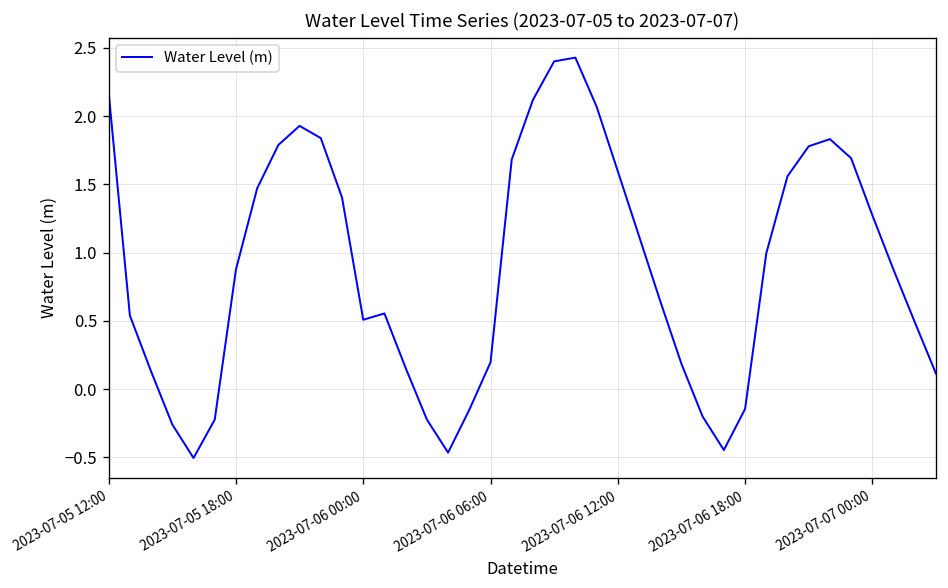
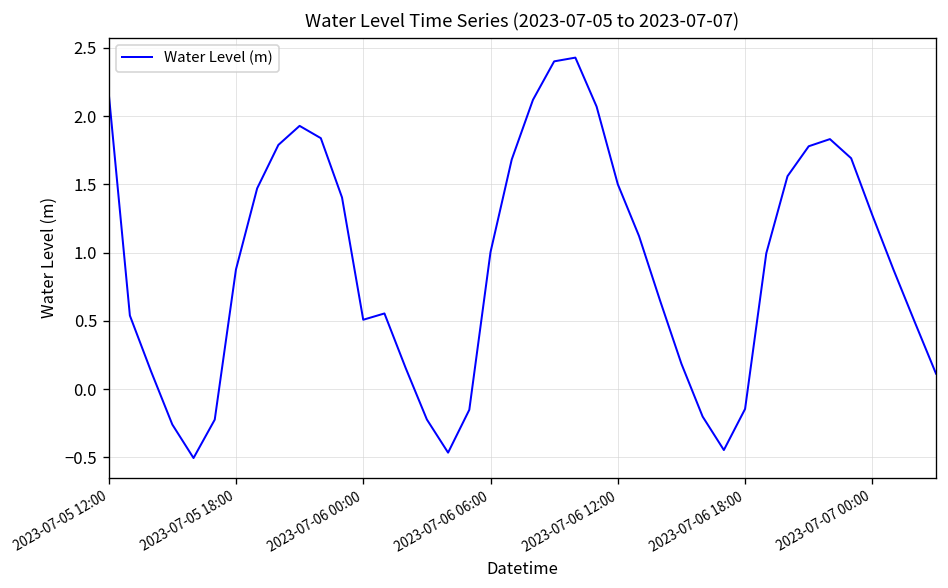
  {
    "2023-07-05 12:00": 2.17,
    "2023-07-05 18:00": 0.88,
    "2023-07-06 00:00": 0.51,
-   "2023-07-06 06:00": 0.20,
-   "2023-07-06 12:00": 1.60,
+   "2023-07-06 06:00": 1.00,
+   "2023-07-06 12:00": 1.50,
    "2023-07-06 18:00": -0.15,
    "2023-07-07 00:00": 1.27
  }
